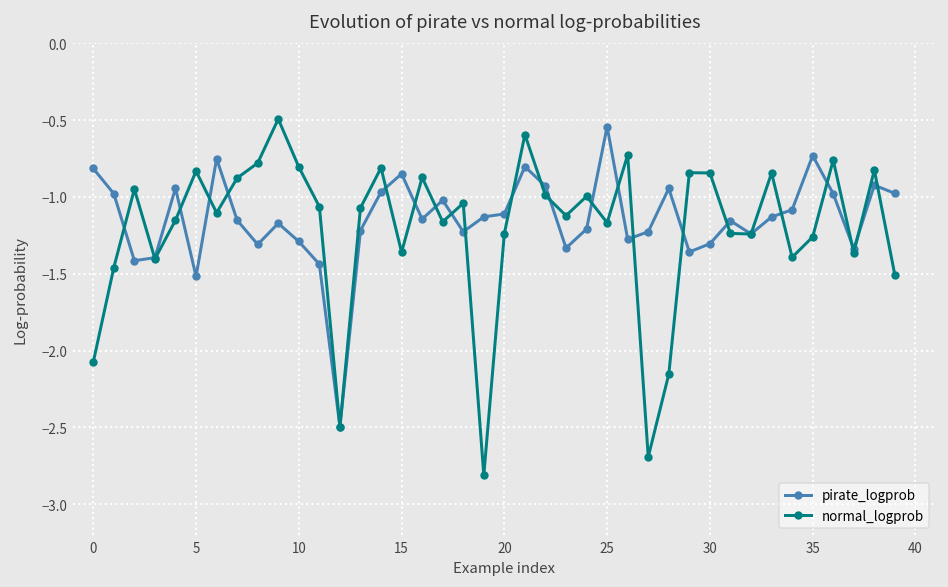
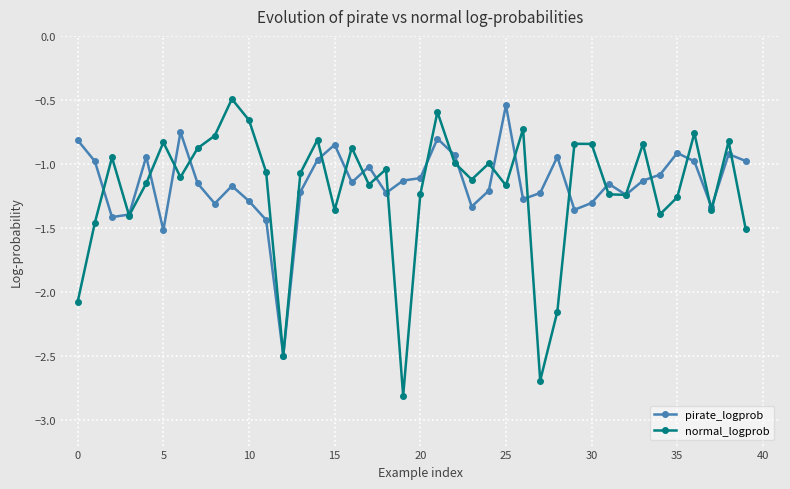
  {
    "pirate_logprob": {
      "0": -0.82,
      "5": -1.52,
      "10": -1.29,
      "15": -0.85,
      "20": -1.11,
      "25": -0.54,
      "30": -1.30,
-     "35": -0.73
+     "35": -0.91
    },
    "normal_logprob": {
      "0": -2.08,
      "5": -0.83,
-     "10": -0.81,
+     "10": -0.66,
      "15": -1.36,
      "20": -1.24,
      "25": -1.17,
      "30": -0.84,
      "35": -1.26
    }
  }
